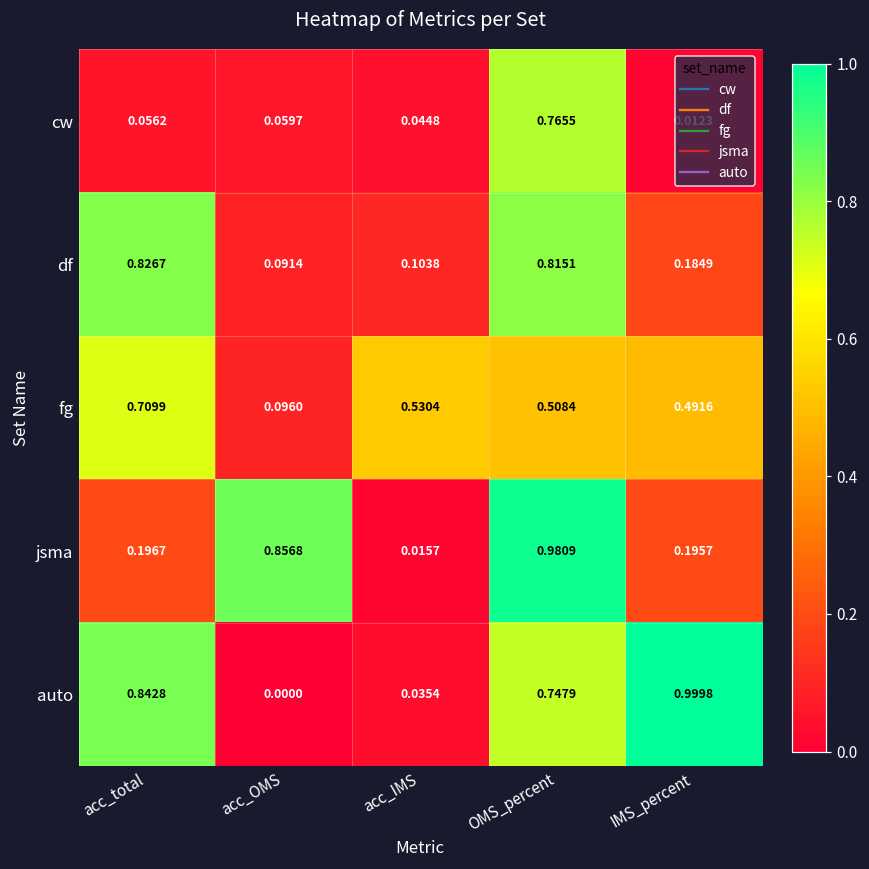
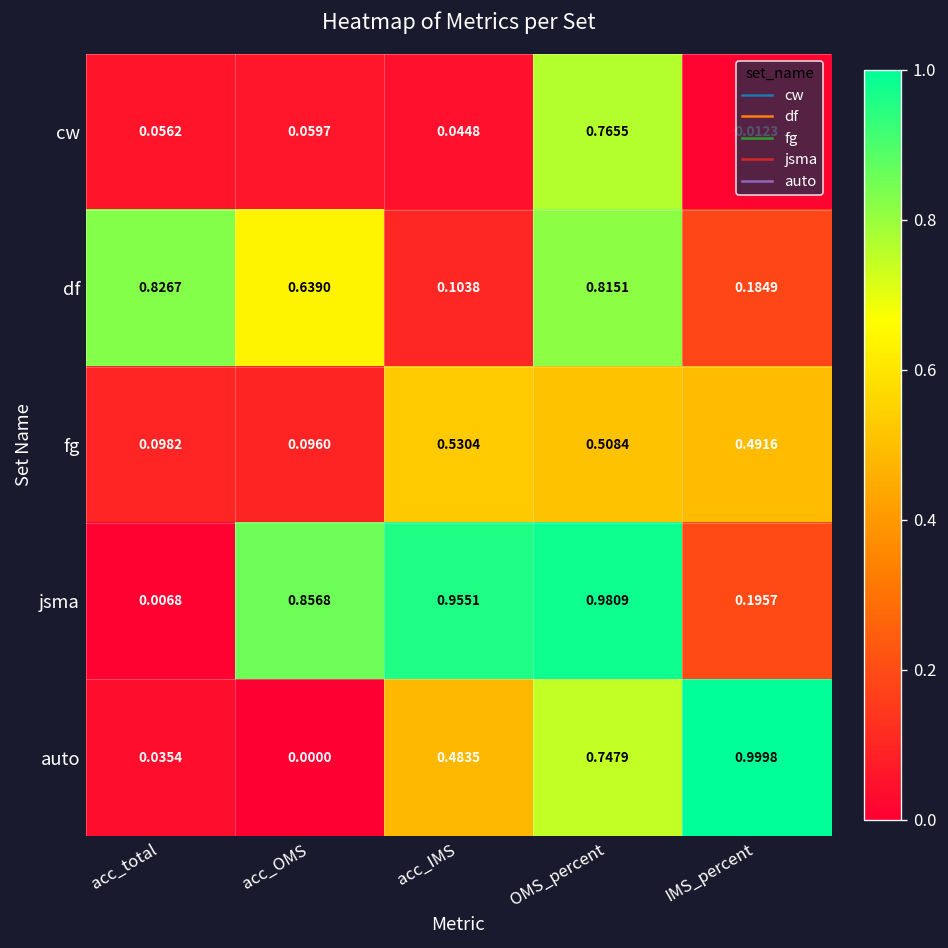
  {
    "cw": {
      "acc_total": 0.0562,
      "acc_OMS": 0.0597,
      "acc_IMS": 0.0448,
      "OMS_percent": 0.7655
    },
    "df": {
      "acc_total": 0.8267,
-     "acc_OMS": 0.0914,
+     "acc_OMS": 0.6390,
      "acc_IMS": 0.1038,
      "OMS_percent": 0.8151,
      "IMS_percent": 0.1849
    },
    "fg": {
-     "acc_total": 0.7099,
+     "acc_total": 0.0982,
      "acc_OMS": 0.0960,
      "acc_IMS": 0.5304,
      "OMS_percent": 0.5084,
      "IMS_percent": 0.4916
    },
    "jsma": {
-     "acc_total": 0.1967,
+     "acc_total": 0.0068,
      "acc_OMS": 0.8568,
-     "acc_IMS": 0.0157,
+     "acc_IMS": 0.9551,
      "OMS_percent": 0.9809,
      "IMS_percent": 0.1957
    },
    "auto": {
-     "acc_total": 0.8428,
+     "acc_total": 0.0354,
      "acc_OMS": 0.0000,
-     "acc_IMS": 0.0354,
+     "acc_IMS": 0.4835,
      "OMS_percent": 0.7479,
      "IMS_percent": 0.9998
    }
  }
